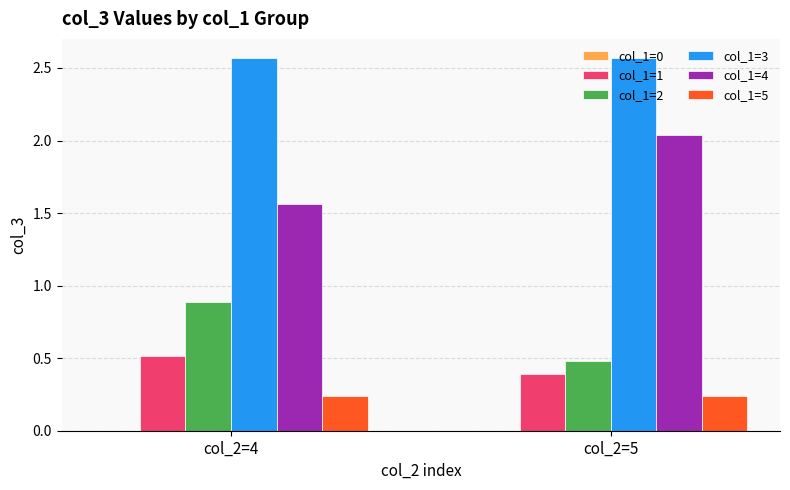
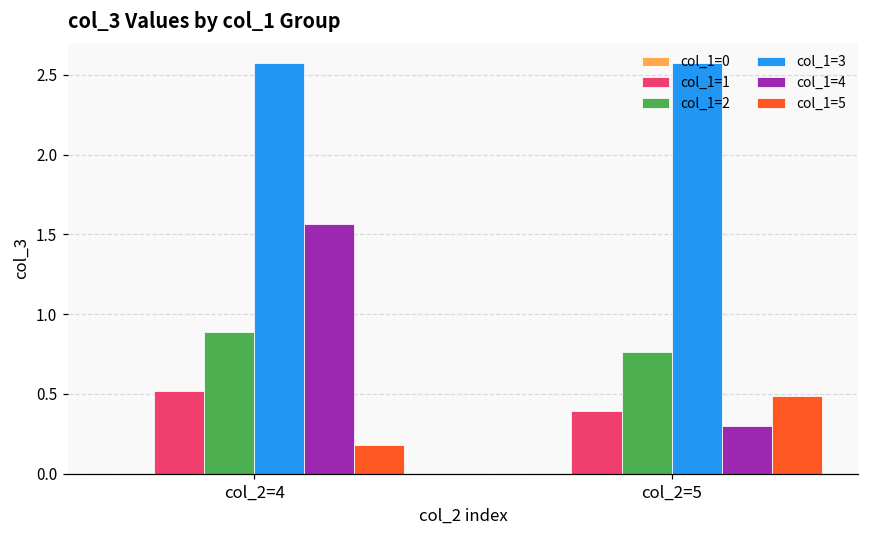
  {
    "col_1=1": {
      "col_2=4": 0.52,
      "col_2=5": 0.39
    },
    "col_1=2": {
      "col_2=4": 0.89,
-     "col_2=5": 0.48
+     "col_2=5": 0.76
    },
    "col_1=3": {
      "col_2=4": 2.57,
      "col_2=5": 2.57
    },
    "col_1=4": {
      "col_2=4": 1.56,
-     "col_2=5": 2.04
+     "col_2=5": 0.30
    },
    "col_1=5": {
-     "col_2=4": 0.24,
-     "col_2=5": 0.24
+     "col_2=4": 0.18,
+     "col_2=5": 0.49
    }
  }
